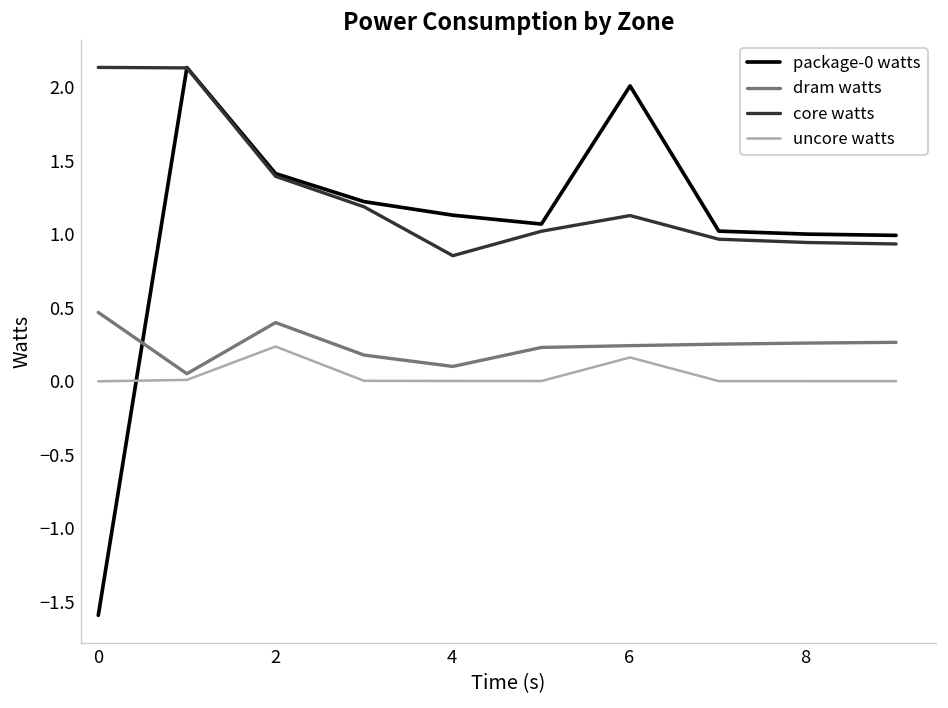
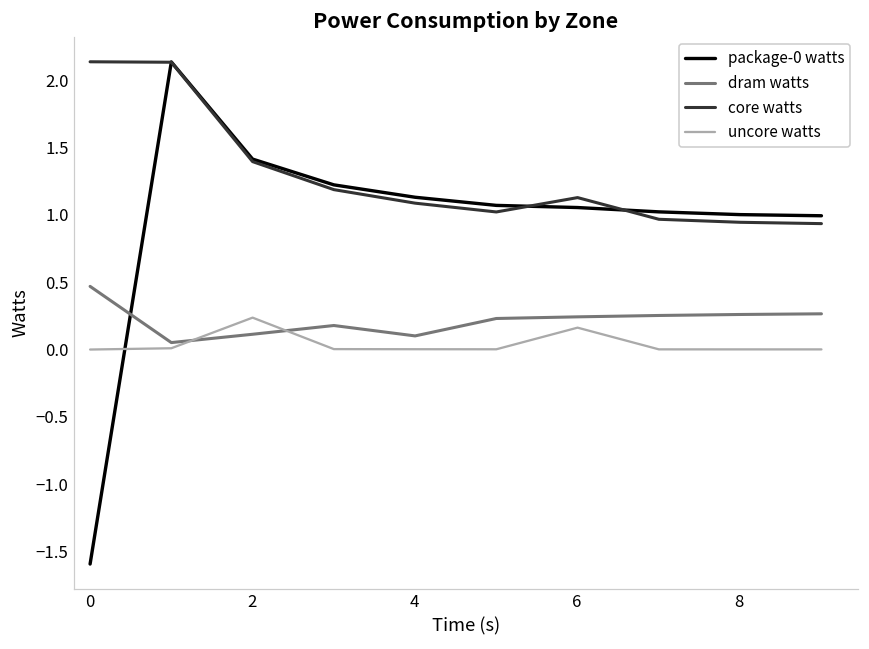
  {
    "package-0 watts": {
      "0": -1.59,
      "4": 1.13,
-     "6": 2.01
+     "6": 1.05
    },
    "dram watts": {
      "0": 0.47,
-     "2": 0.40,
+     "2": 0.11,
      "4": 0.10,
      "6": 0.24
    },
    "core watts": {
      "0": 2.14,
-     "4": 0.85,
+     "4": 1.09,
      "6": 1.13
    },
    "uncore watts": {
      "0": 0.00,
      "2": 0.24,
      "4": 0.00,
      "6": 0.16
    }
  }
